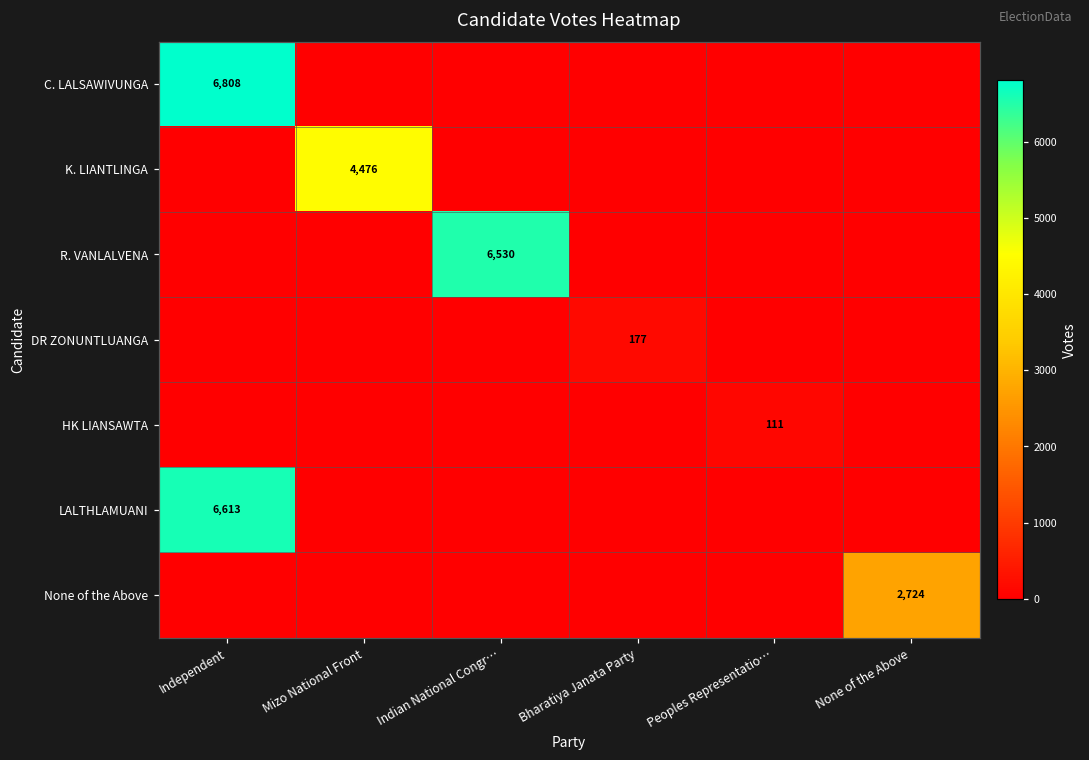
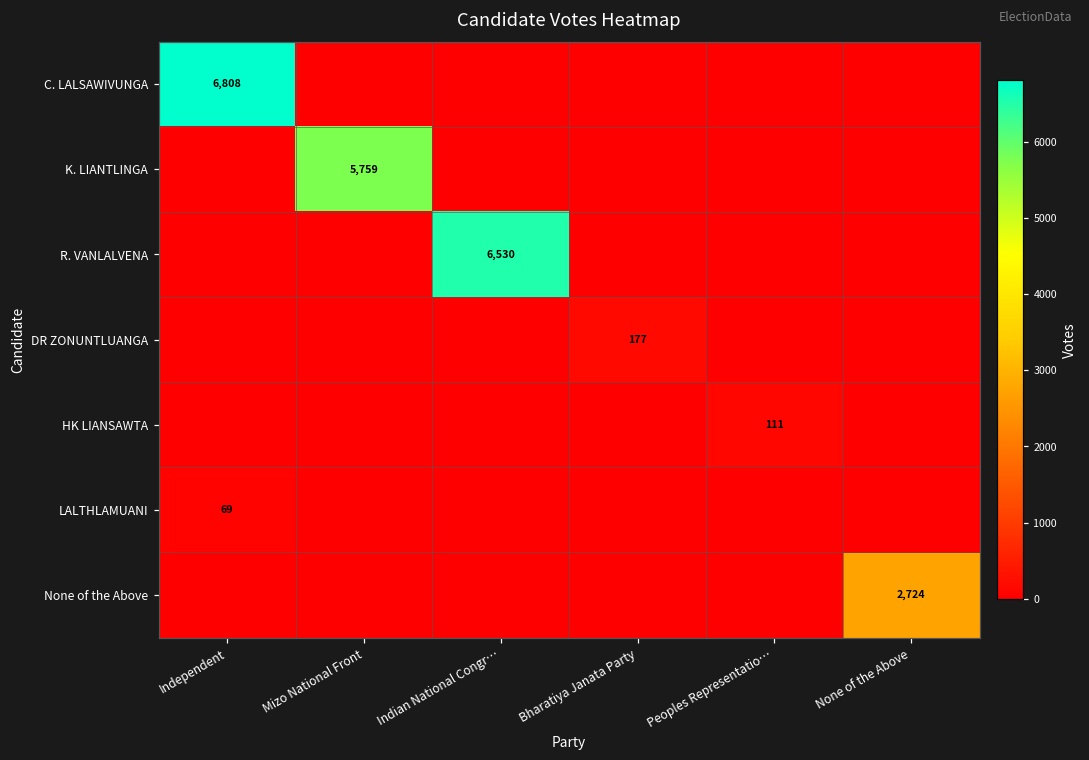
  {
    "C. LALSAWIVUNGA": {
      "Independent": "6,808"
    },
    "K. LIANTLINGA": {
-     "Mizo National Front": "4,476"
+     "Mizo National Front": "5,759"
    },
    "R. VANLALVENA": {
      "Indian National Congr…": "6,530"
    },
    "DR ZONUNTLUANGA": {
      "Bharatiya Janata Party": "177"
    },
    "HK LIANSAWTA": {
      "Peoples Representatio…": "111"
    },
    "LALTHLAMUANI": {
-     "Independent": "6,613"
+     "Independent": "69"
    },
    "None of the Above": {
      "None of the Above": "2,724"
    }
  }
